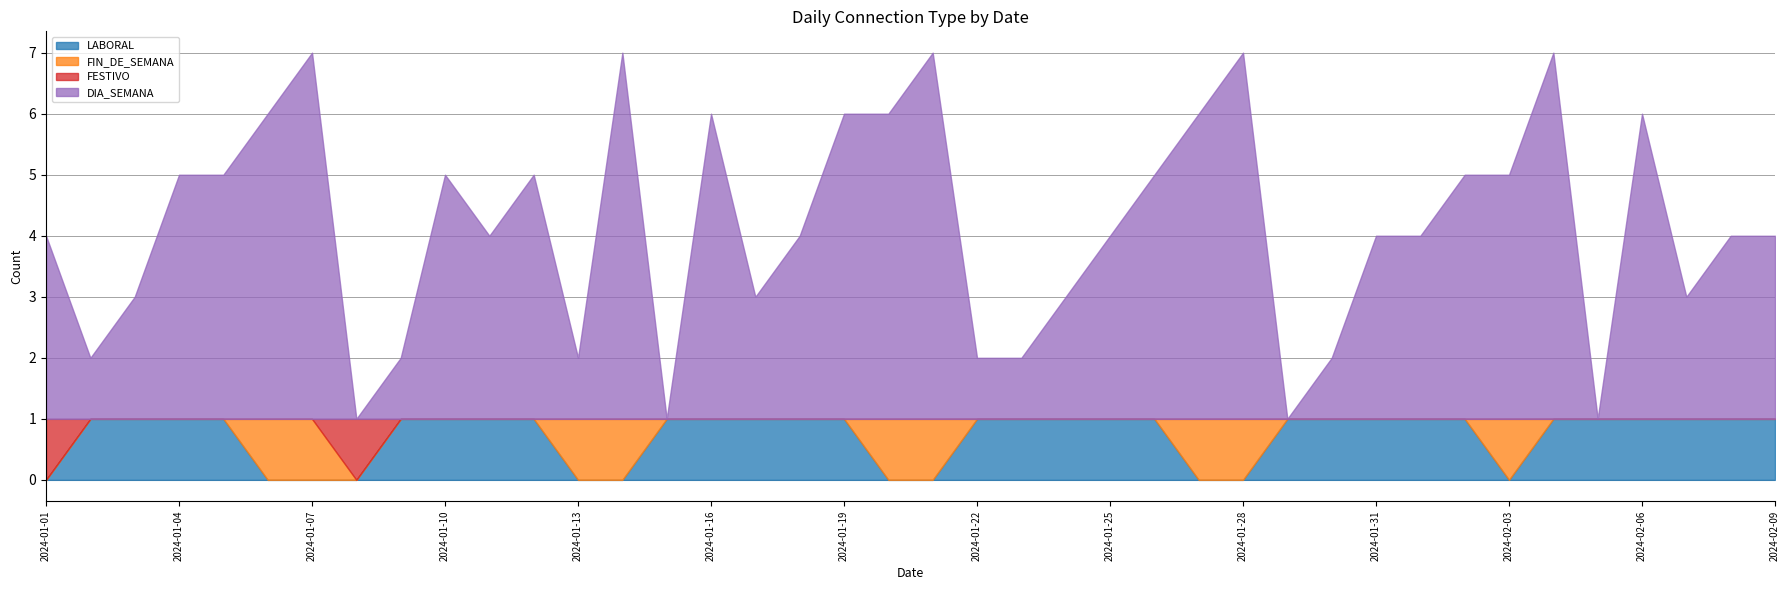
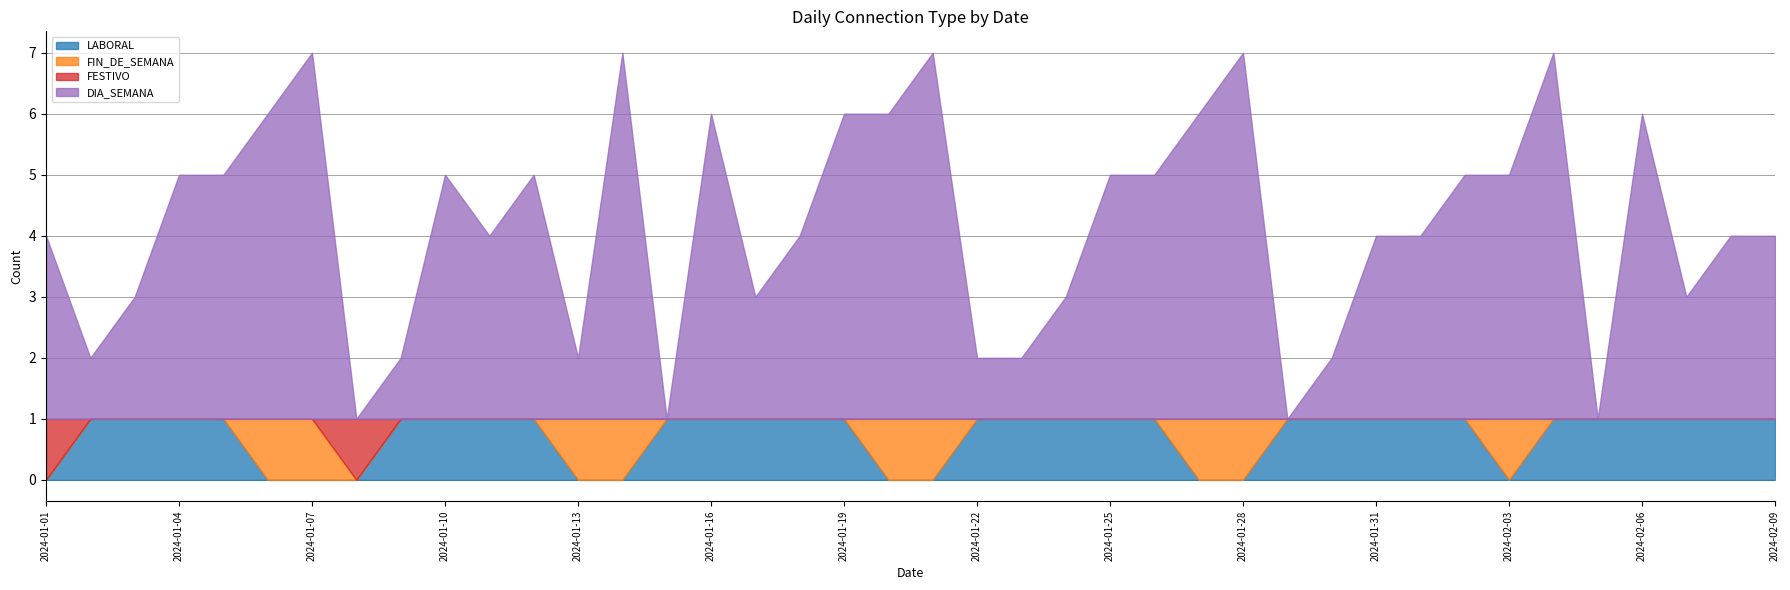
  {
    "LABORAL": {
      "2024-01-07": 0,
      "2024-01-13": 0,
      "2024-01-28": 0,
      "2024-02-03": 0
    },
    "DIA_SEMANA": {
      "2024-01-01": 3,
      "2024-01-04": 4,
      "2024-01-07": 6,
      "2024-01-10": 4,
      "2024-01-13": 1,
      "2024-01-16": 5,
      "2024-01-19": 5,
      "2024-01-22": 1,
-     "2024-01-25": 3,
+     "2024-01-25": 4,
      "2024-01-28": 6,
      "2024-01-31": 3,
      "2024-02-03": 4,
      "2024-02-06": 5,
      "2024-02-09": 3
    }
  }
